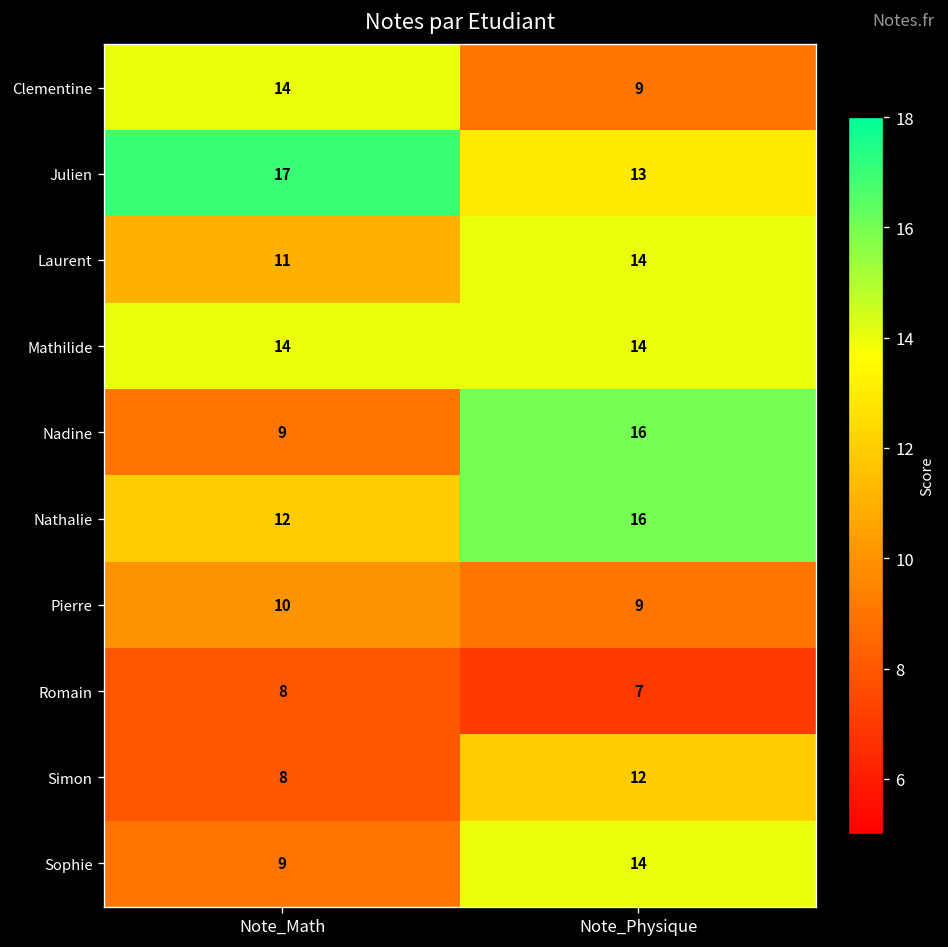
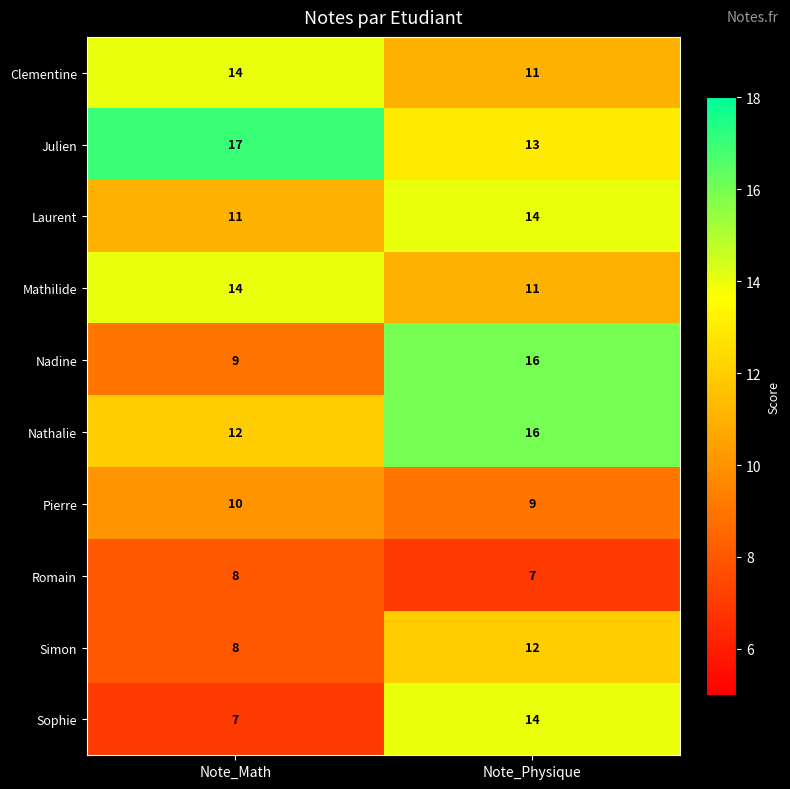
  {
    "Clementine": {
      "Note_Math": 14,
-     "Note_Physique": 9
+     "Note_Physique": 11
    },
    "Julien": {
      "Note_Math": 17,
      "Note_Physique": 13
    },
    "Laurent": {
      "Note_Math": 11,
      "Note_Physique": 14
    },
    "Mathilide": {
      "Note_Math": 14,
-     "Note_Physique": 14
+     "Note_Physique": 11
    },
    "Nadine": {
      "Note_Math": 9,
      "Note_Physique": 16
    },
    "Nathalie": {
      "Note_Math": 12,
      "Note_Physique": 16
    },
    "Pierre": {
      "Note_Math": 10,
      "Note_Physique": 9
    },
    "Romain": {
      "Note_Math": 8,
      "Note_Physique": 7
    },
    "Simon": {
      "Note_Math": 8,
      "Note_Physique": 12
    },
    "Sophie": {
-     "Note_Math": 9,
+     "Note_Math": 7,
      "Note_Physique": 14
    }
  }
